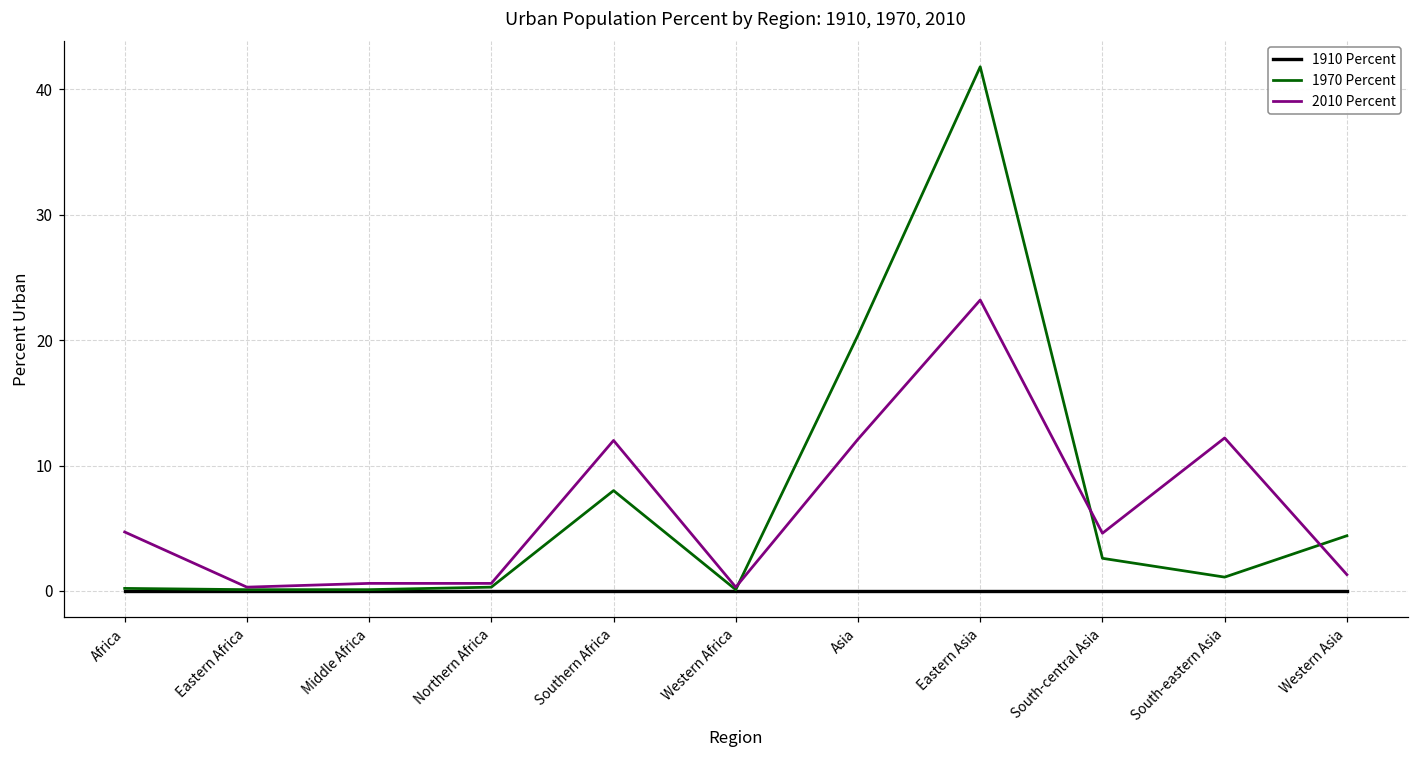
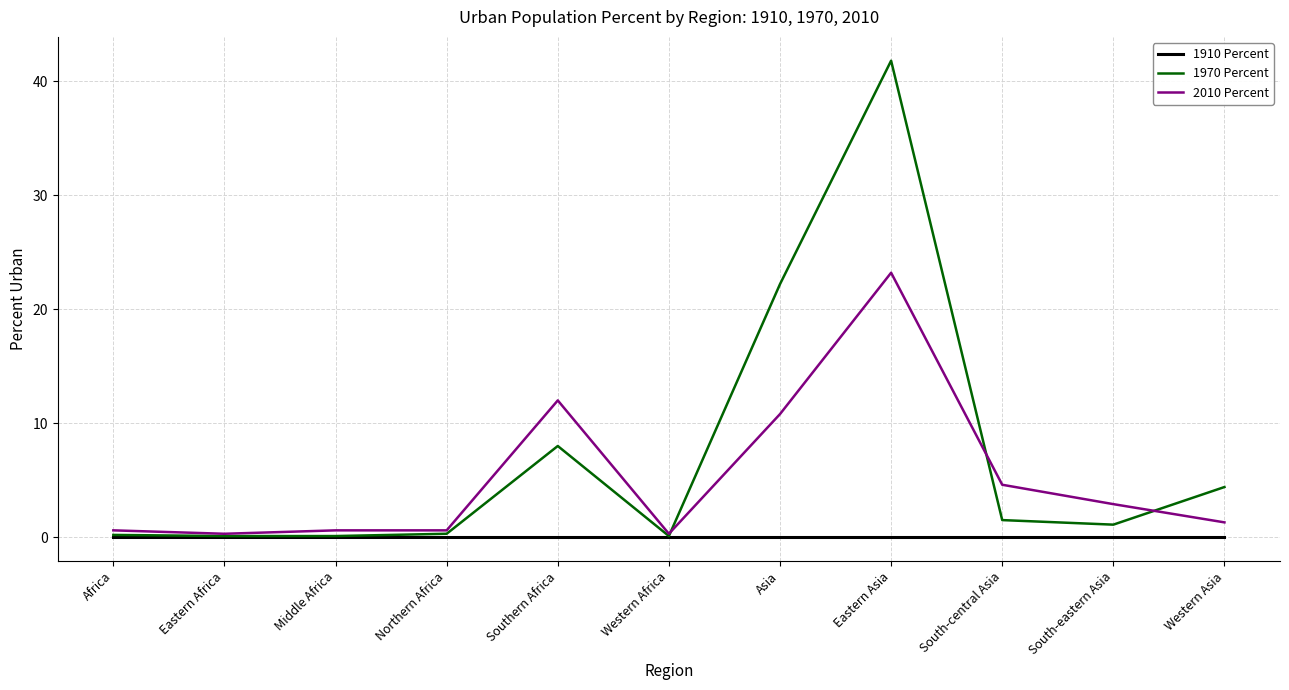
  {
    "1910 Percent": {
      "Northern Africa": 0.0,
      "Southern Africa": 0.0,
      "Asia": 0.0,
      "Eastern Asia": 0.0,
      "South-central Asia": 0.0,
      "South-eastern Asia": 0.0,
      "Western Asia": 0.0
    },
    "1970 Percent": {
      "Northern Africa": 0.3,
      "Southern Africa": 8.0,
-     "Asia": 20.4,
+     "Asia": 22.2,
      "Eastern Asia": 41.8,
-     "South-central Asia": 2.6,
+     "South-central Asia": 1.5,
      "South-eastern Asia": 1.1,
      "Western Asia": 4.4
    },
    "2010 Percent": {
-     "Africa": 4.7,
+     "Africa": 0.6,
      "Middle Africa": 0.6,
      "Northern Africa": 0.6,
      "Southern Africa": 12.0,
-     "Asia": 12.1,
+     "Asia": 10.8,
      "Eastern Asia": 23.2,
      "South-central Asia": 4.6,
-     "South-eastern Asia": 12.2,
+     "South-eastern Asia": 2.9,
      "Western Asia": 1.3
    }
  }
